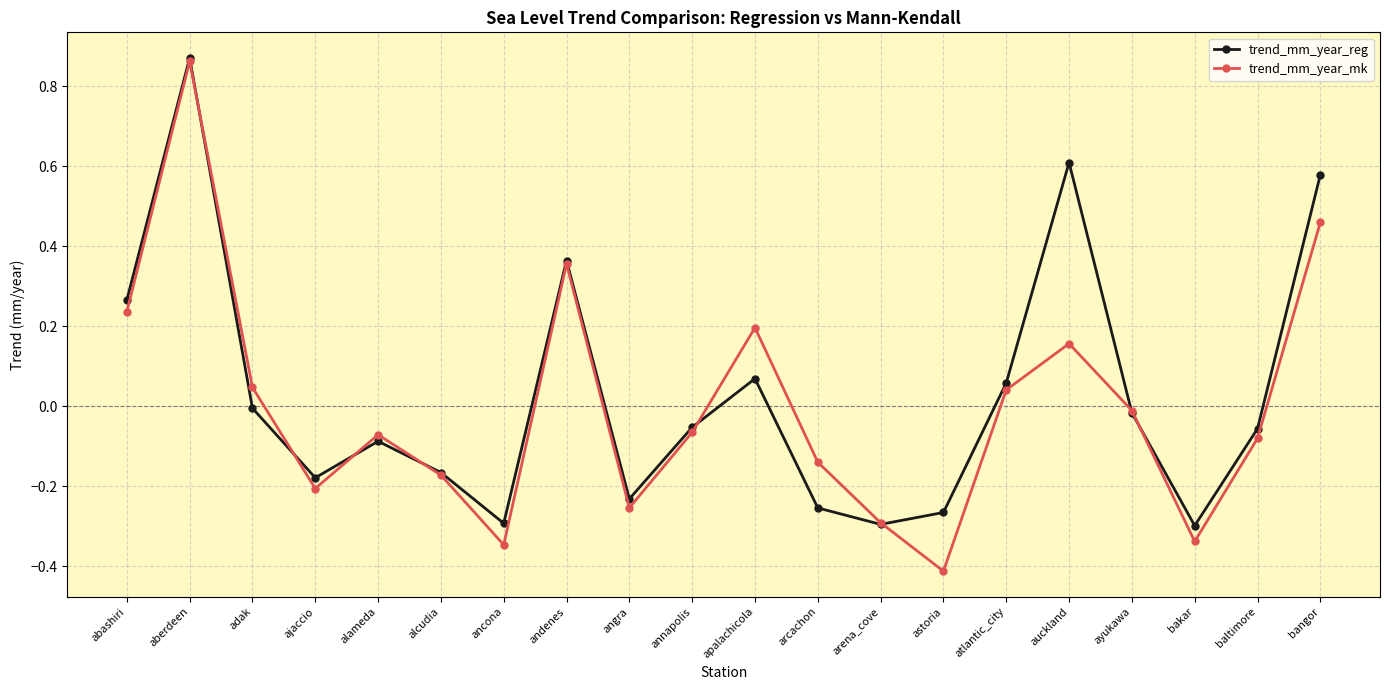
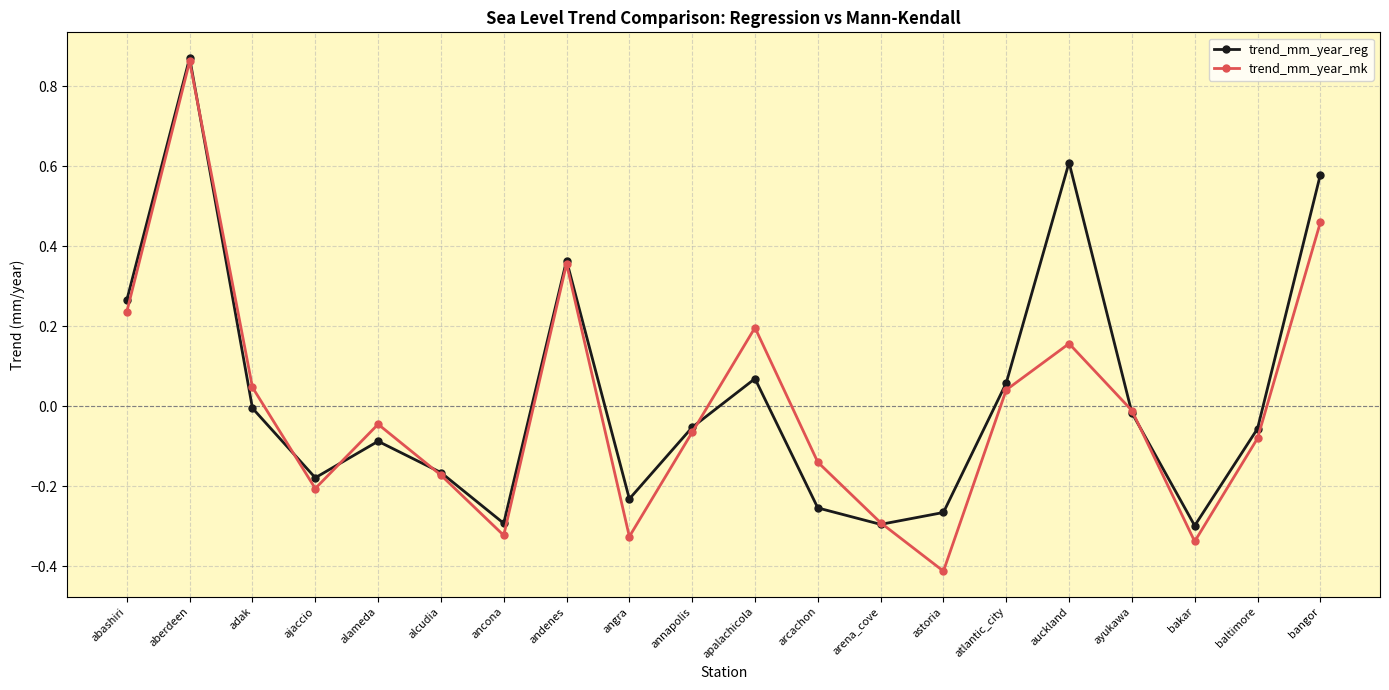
  {
    "trend_mm_year_reg": {
      "abashiri": 0.27,
      "aberdeen": 0.87,
      "adak": 0.00,
      "ajaccio": -0.18,
      "alameda": -0.09,
      "alcudia": -0.17,
      "ancona": -0.29,
      "andenes": 0.36,
      "angra": -0.23,
      "annapolis": -0.05,
      "apalachicola": 0.07,
      "arcachon": -0.25,
      "astoria": -0.27,
      "atlantic_city": 0.06,
      "auckland": 0.61,
      "bakar": -0.30,
      "baltimore": -0.06,
      "bangor": 0.58
    },
    "trend_mm_year_mk": {
      "abashiri": 0.24,
      "aberdeen": 0.86,
      "adak": 0.05,
      "ajaccio": -0.21,
-     "alameda": -0.07,
+     "alameda": -0.04,
      "alcudia": -0.17,
-     "ancona": -0.35,
+     "ancona": -0.32,
      "andenes": 0.36,
-     "angra": -0.25,
+     "angra": -0.33,
      "annapolis": -0.06,
      "apalachicola": 0.20,
      "arcachon": -0.14,
      "astoria": -0.41,
      "atlantic_city": 0.04,
      "auckland": 0.16,
      "bakar": -0.34,
      "baltimore": -0.08,
      "bangor": 0.46
    }
  }
